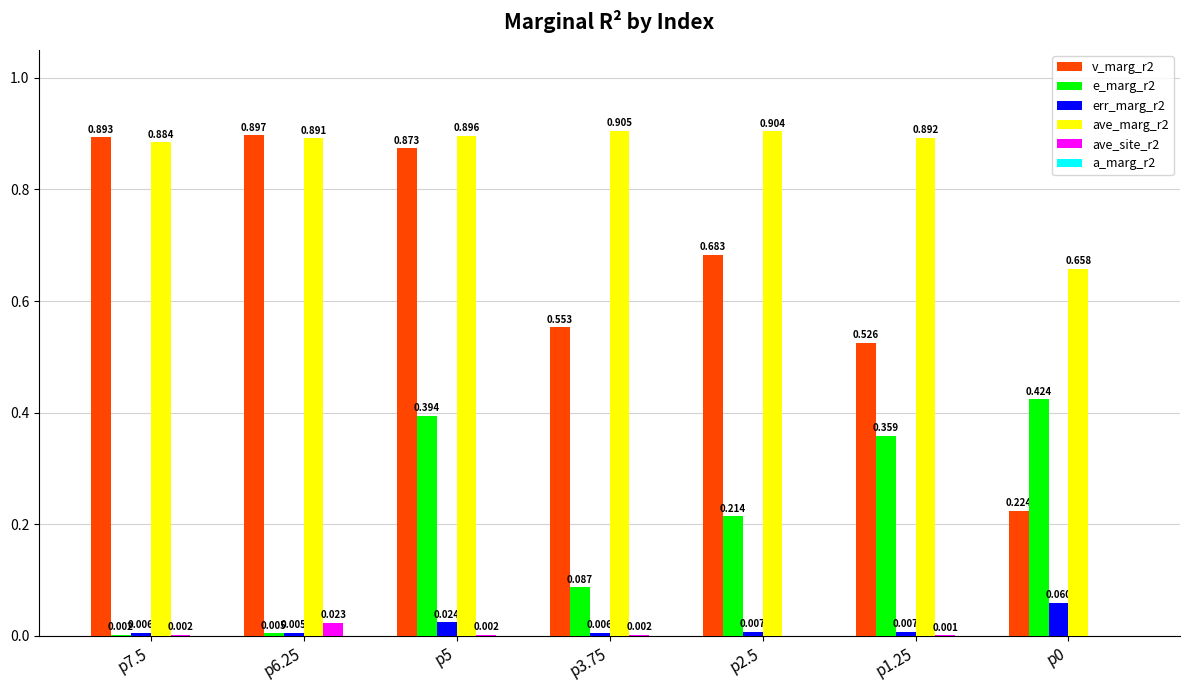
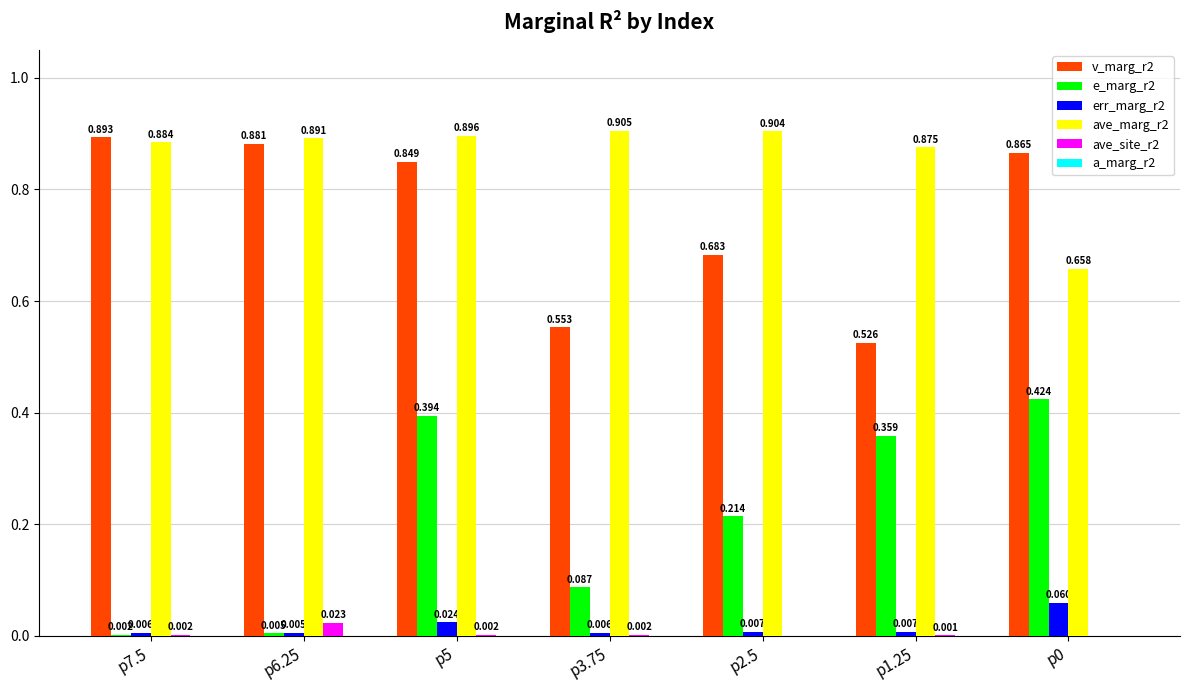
  {
    "v_marg_r2": {
      "p7.5": 0.893,
-     "p6.25": 0.897,
-     "p5": 0.873,
+     "p6.25": 0.881,
+     "p5": 0.849,
      "p3.75": 0.553,
      "p2.5": 0.683,
      "p1.25": 0.526,
-     "p0": 0.224
+     "p0": 0.865
    },
    "e_marg_r2": {
      "p5": 0.394,
      "p3.75": 0.087,
      "p2.5": 0.214,
      "p1.25": 0.359,
      "p0": 0.424
    },
    "err_marg_r2": {
      "p5": 0.024,
      "p3.75": 0.006,
      "p2.5": 0.007,
      "p1.25": 0.007,
      "p0": 0.060
    },
    "ave_marg_r2": {
      "p7.5": 0.884,
      "p6.25": 0.891,
      "p5": 0.896,
      "p3.75": 0.905,
      "p2.5": 0.904,
-     "p1.25": 0.892,
+     "p1.25": 0.875,
      "p0": 0.658
    },
    "ave_site_r2": {
      "p7.5": 0.002,
      "p6.25": 0.023,
      "p5": 0.002,
      "p3.75": 0.002,
      "p1.25": 0.001
    },
    "a_marg_r2": {
      "p7.5": 0.00,
      "p6.25": 0.00,
      "p5": 0.00,
      "p3.75": 0.00,
      "p2.5": 0.00,
      "p1.25": 0.00,
      "p0": 0.00
    }
  }
